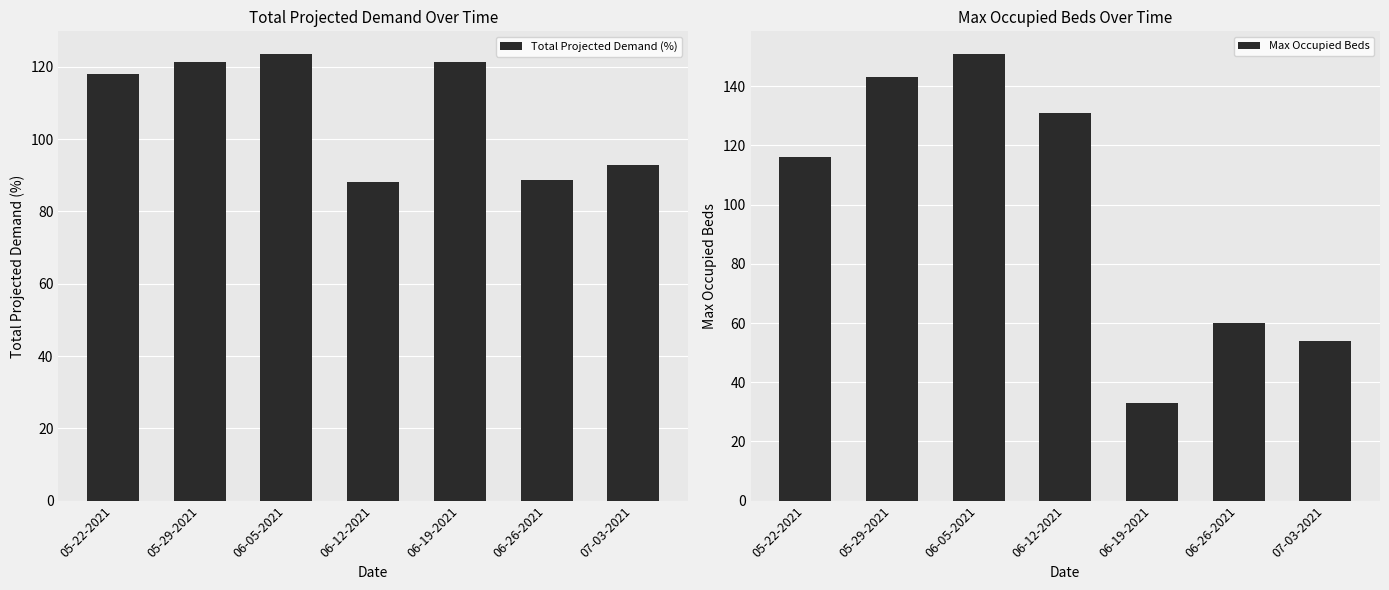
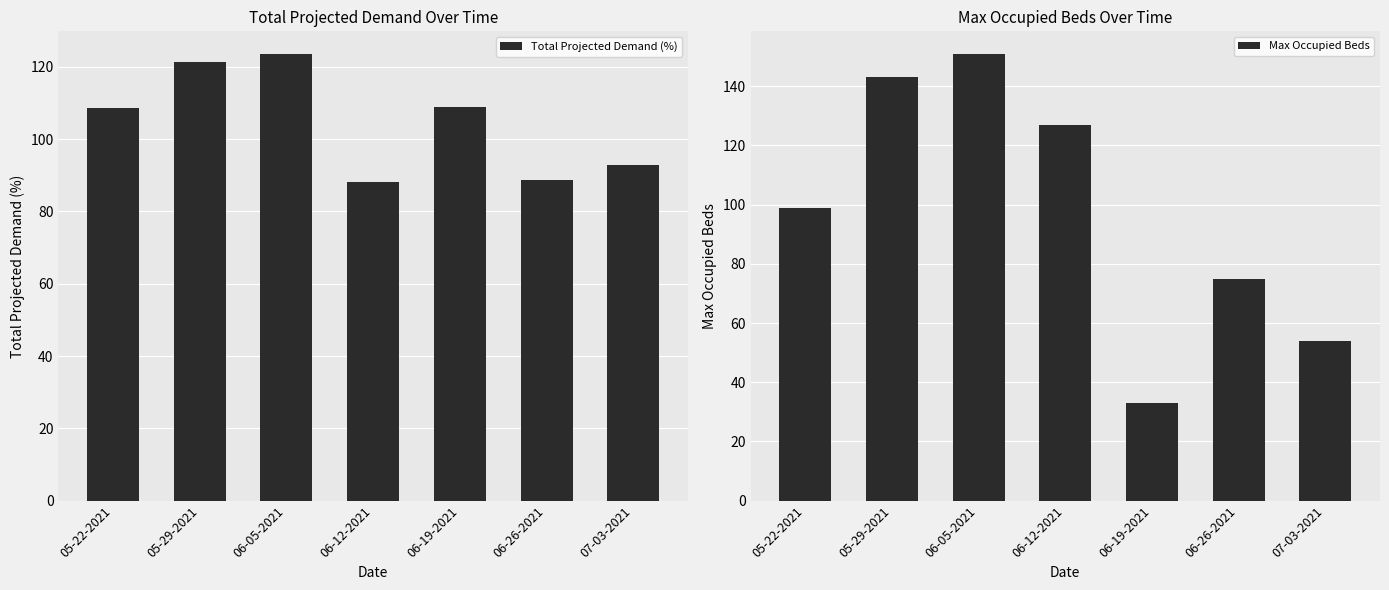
  {
    "Total Projected Demand Over Time": {
-     "05-22-2021": 118,
+     "05-22-2021": 109,
      "05-29-2021": 121,
      "06-05-2021": 124,
      "06-12-2021": 88,
-     "06-19-2021": 121,
+     "06-19-2021": 109,
      "06-26-2021": 89,
      "07-03-2021": 93
    },
    "Max Occupied Beds Over Time": {
-     "05-22-2021": 116,
+     "05-22-2021": 99,
      "05-29-2021": 143,
      "06-05-2021": 151,
-     "06-12-2021": 131,
+     "06-12-2021": 127,
      "06-19-2021": 33,
-     "06-26-2021": 60,
+     "06-26-2021": 75,
      "07-03-2021": 54
    }
  }
